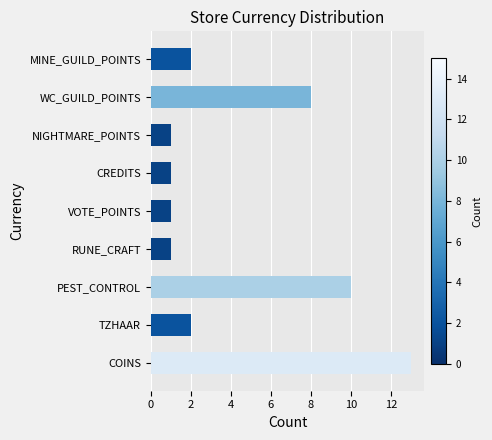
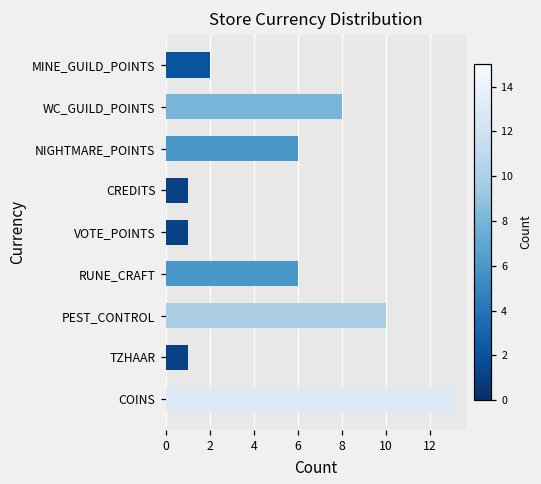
  {
    "MINE_GUILD_POINTS": 2,
    "WC_GUILD_POINTS": 8,
-   "NIGHTMARE_POINTS": 1,
+   "NIGHTMARE_POINTS": 6,
    "CREDITS": 1,
    "VOTE_POINTS": 1,
-   "RUNE_CRAFT": 1,
+   "RUNE_CRAFT": 6,
    "PEST_CONTROL": 10,
-   "TZHAAR": 2,
+   "TZHAAR": 1,
    "COINS": 13
  }
